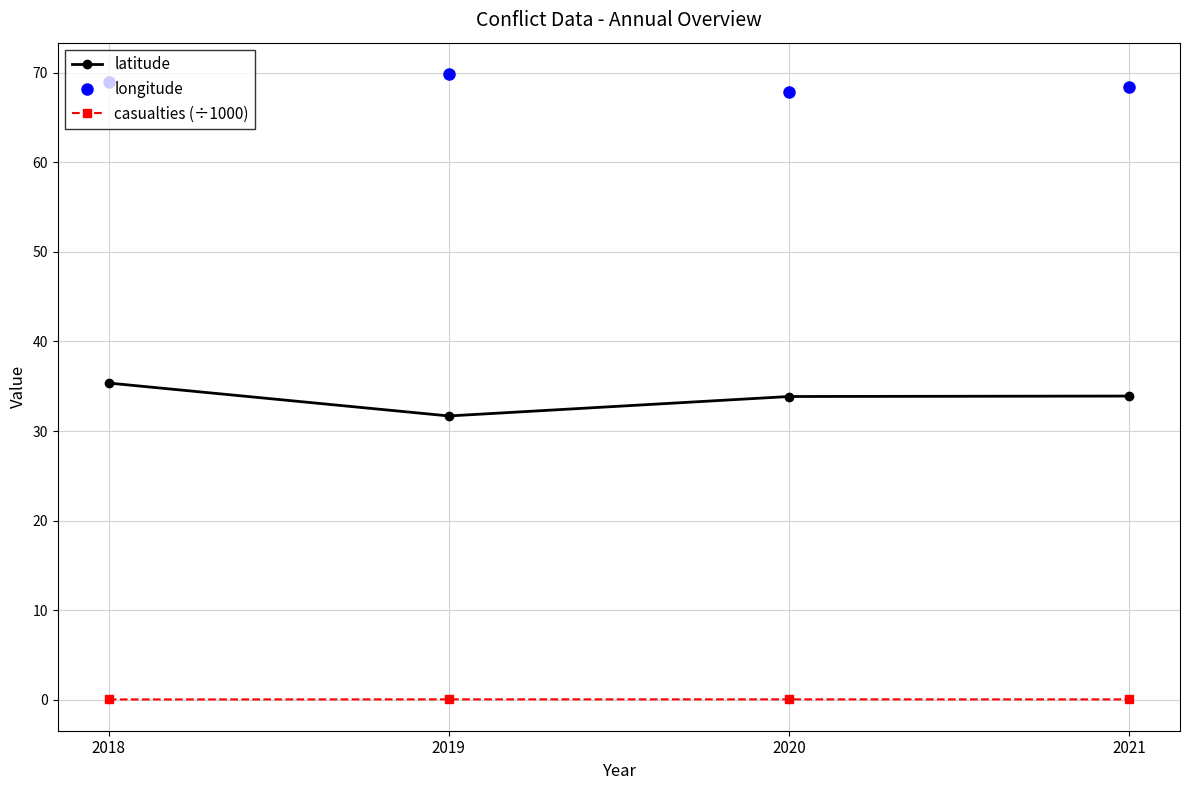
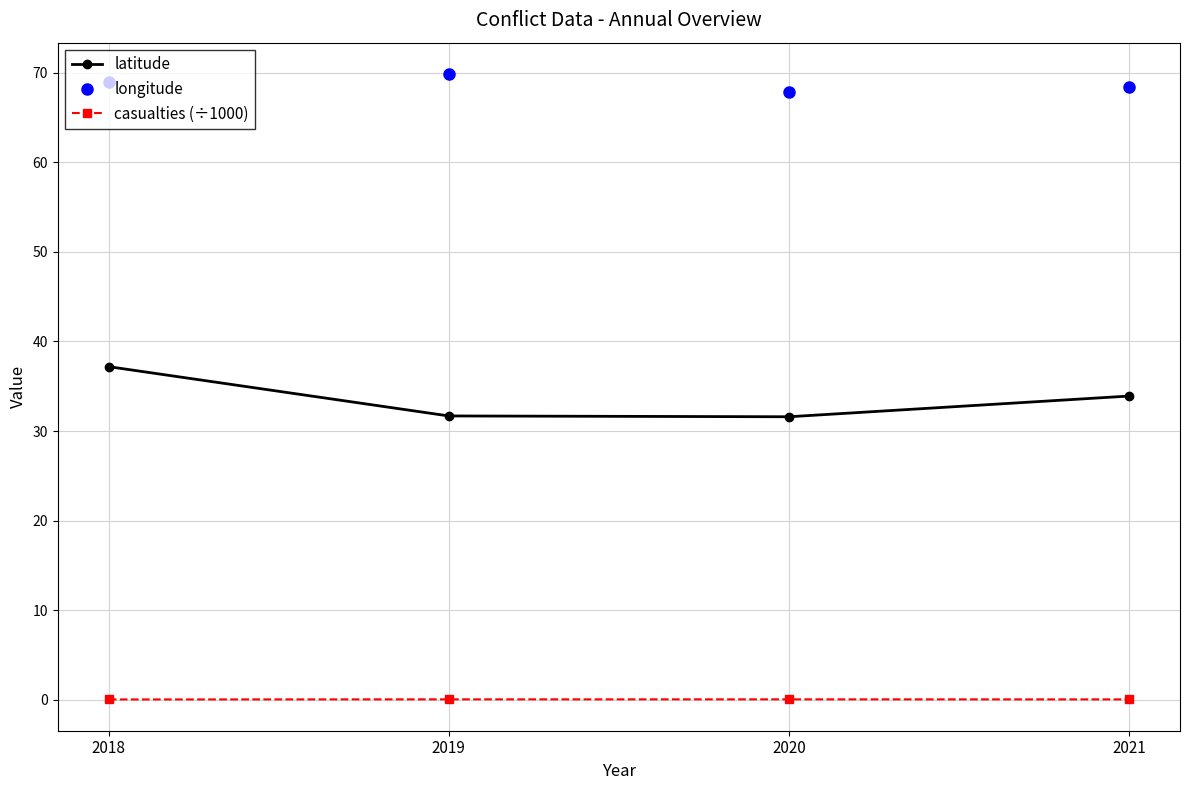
  {
    "latitude": {
-     "2018": 35,
+     "2018": 37,
      "2019": 32,
-     "2020": 34,
+     "2020": 32,
      "2021": 34
    },
    "longitude": {
      "2019": 70,
      "2020": 68,
      "2021": 68
    },
    "casualties (÷1000)": {
      "2018": 0,
      "2019": 0,
      "2020": 0,
      "2021": 0
    }
  }
